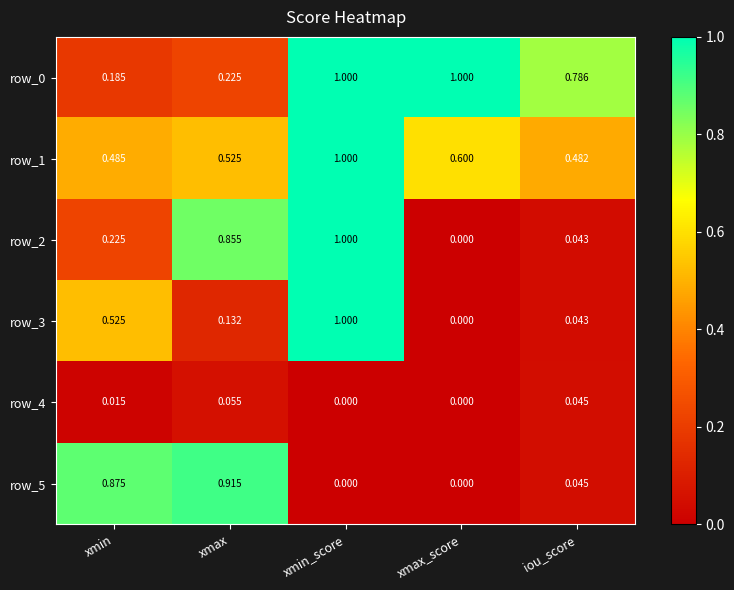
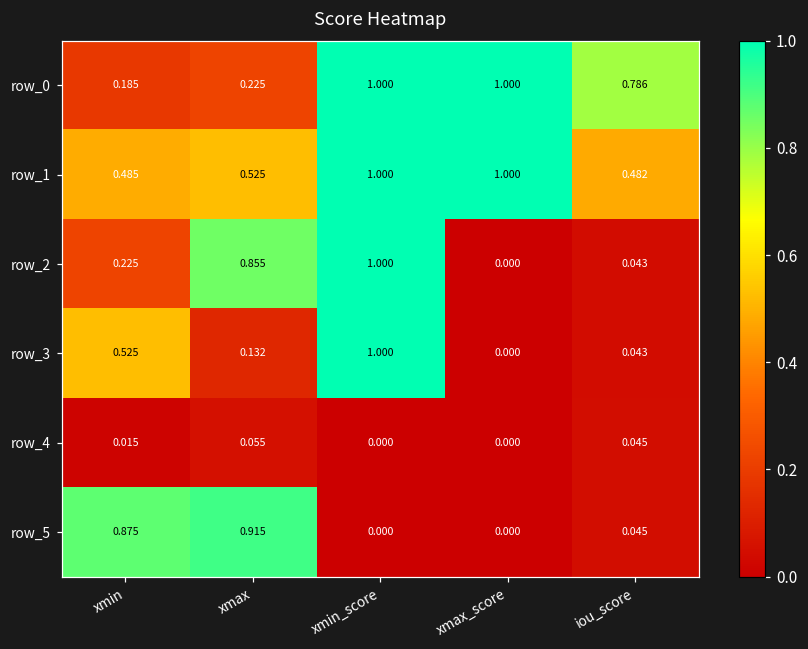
  {
    "row_0": {
      "xmin": 0.185,
      "xmax": 0.225,
      "xmin_score": 1.000,
      "xmax_score": 1.000,
      "iou_score": 0.786
    },
    "row_1": {
      "xmin": 0.485,
      "xmax": 0.525,
      "xmin_score": 1.000,
-     "xmax_score": 0.600,
+     "xmax_score": 1.000,
      "iou_score": 0.482
    },
    "row_2": {
      "xmin": 0.225,
      "xmax": 0.855,
      "xmin_score": 1.000,
      "xmax_score": 0.000,
      "iou_score": 0.043
    },
    "row_3": {
      "xmin": 0.525,
      "xmax": 0.132,
      "xmin_score": 1.000,
      "xmax_score": 0.000,
      "iou_score": 0.043
    },
    "row_4": {
      "xmin": 0.015,
      "xmax": 0.055,
      "xmin_score": 0.000,
      "xmax_score": 0.000,
      "iou_score": 0.045
    },
    "row_5": {
      "xmin": 0.875,
      "xmax": 0.915,
      "xmin_score": 0.000,
      "xmax_score": 0.000,
      "iou_score": 0.045
    }
  }
